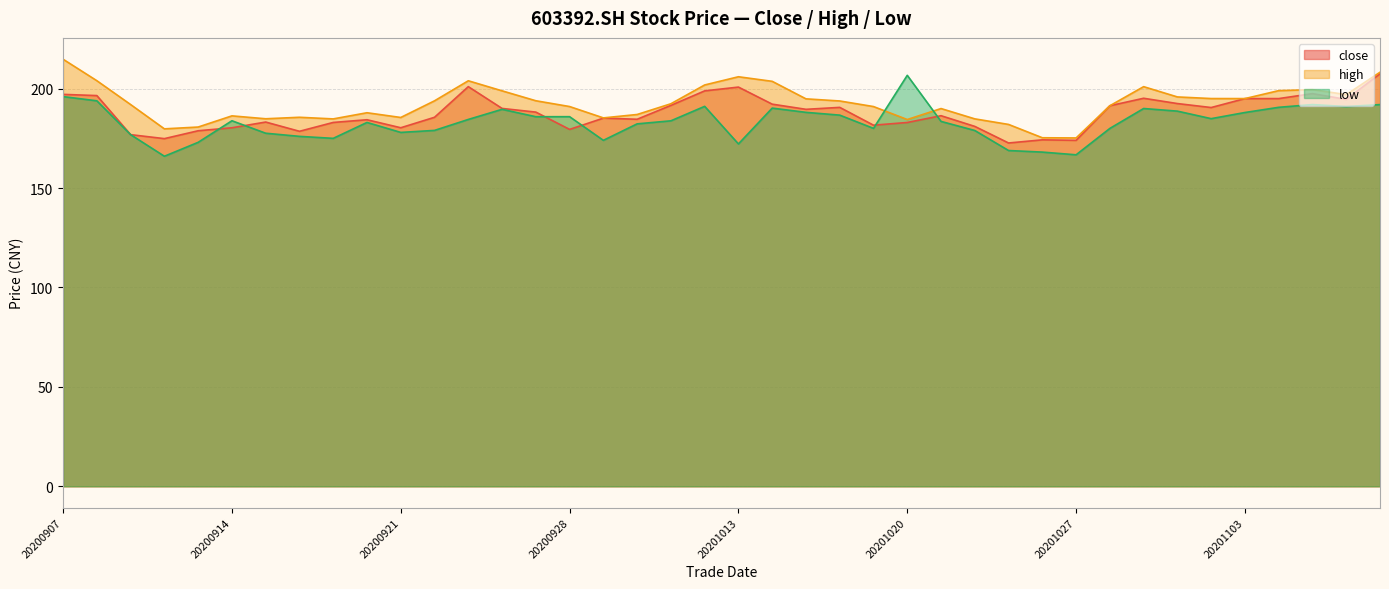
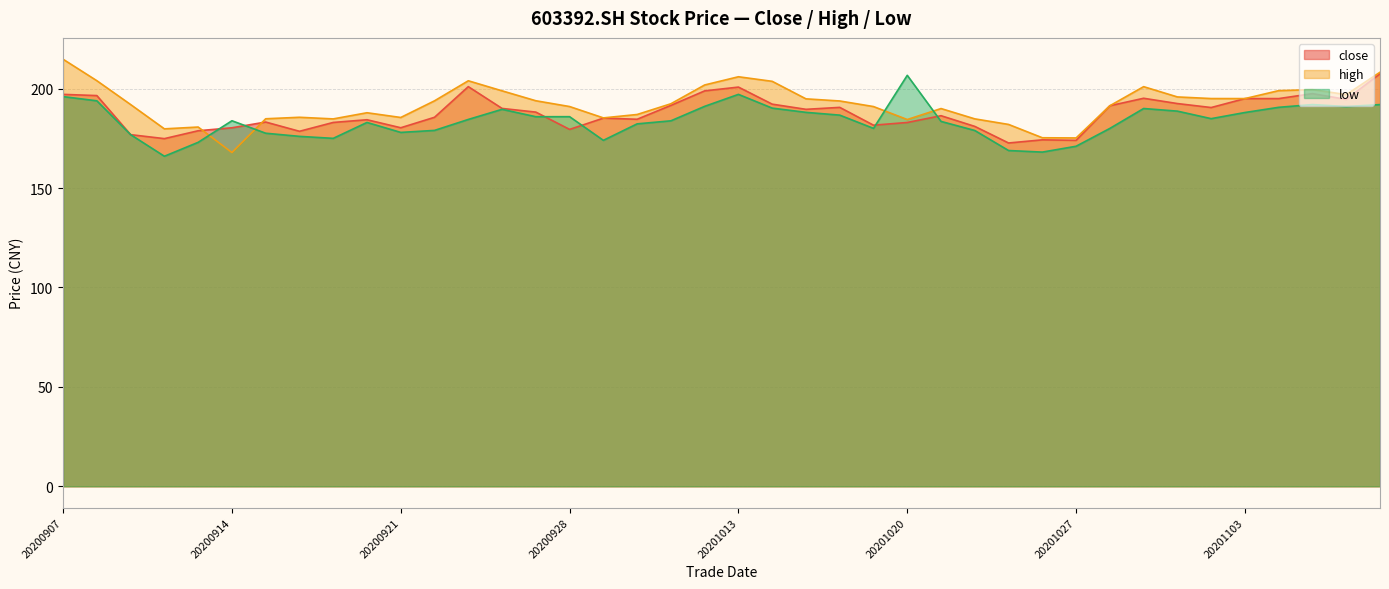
  {
    "close": {
      "20200914": 180,
      "20200921": 180,
      "20200928": 180,
      "20201013": 201,
      "20201020": 183
    },
    "high": {
      "20200907": 215,
-     "20200914": 186,
+     "20200914": 168,
      "20200921": 186,
      "20200928": 191,
      "20201013": 206,
      "20201020": 184
    },
    "low": {
      "20200914": 184,
      "20200921": 178,
      "20200928": 186,
-     "20201013": 172,
+     "20201013": 197,
      "20201020": 207,
-     "20201027": 167,
+     "20201027": 171,
      "20201103": 188
    }
  }
